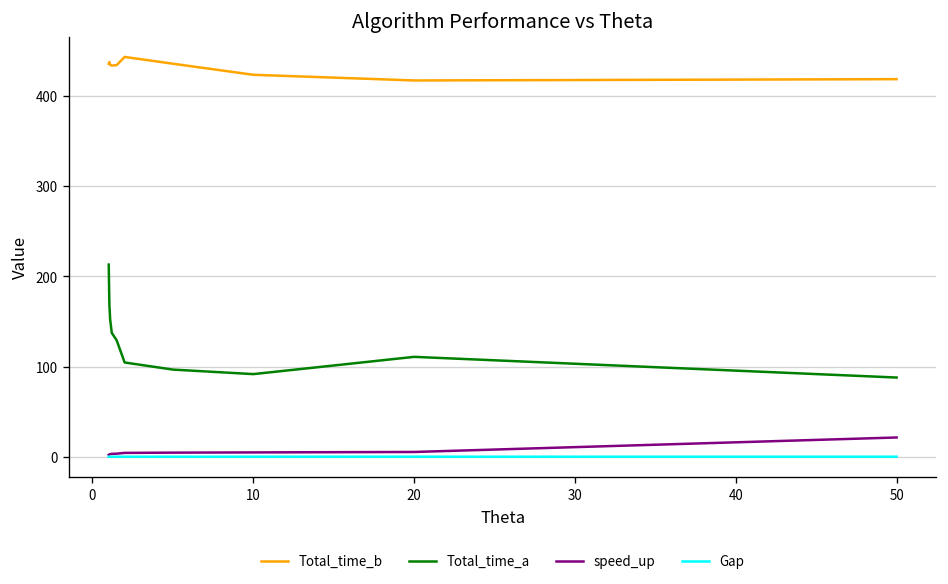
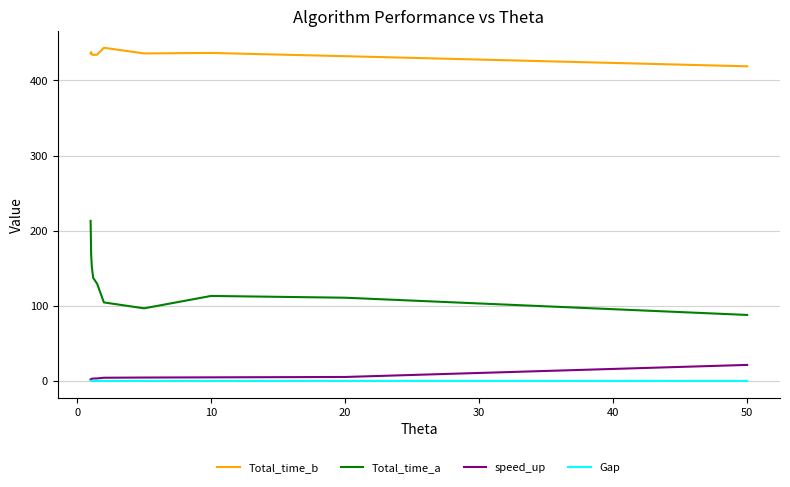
  {
    "Total_time_b": {
-     "10": 420,
-     "20": 420,
+     "10": 440,
+     "20": 430,
      "50": 420
    },
    "Total_time_a": {
-     "10": 90,
+     "10": 110,
      "20": 110,
      "50": 90
    },
    "speed_up": {
      "10": 0,
      "20": 10,
      "50": 20
    },
    "Gap": {
      "10": 0,
      "20": 0,
      "50": 0
    }
  }
